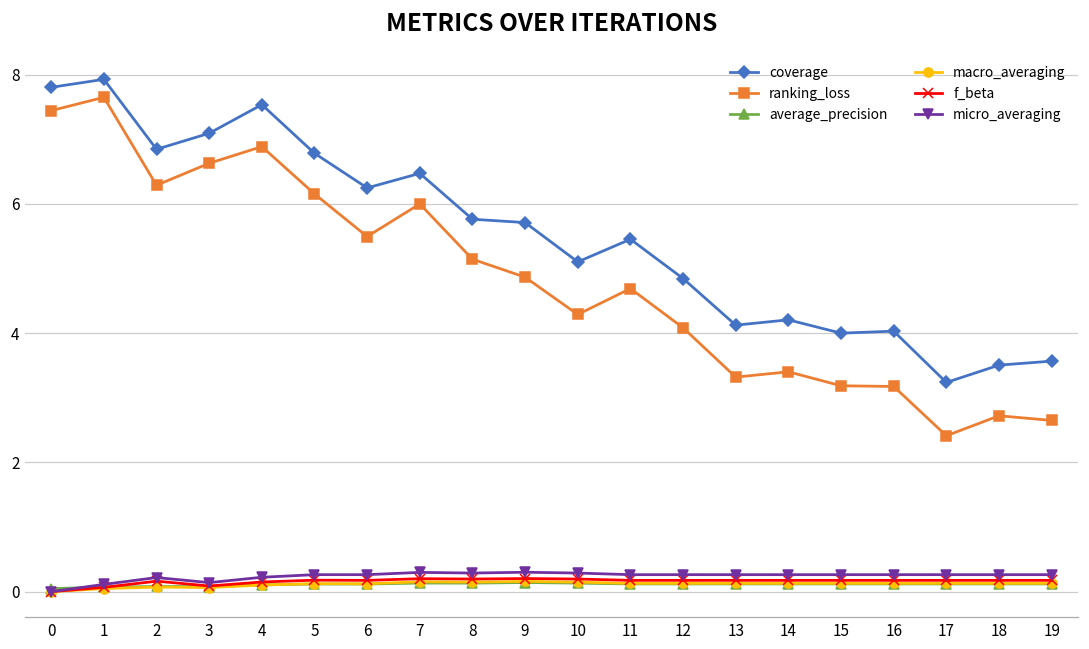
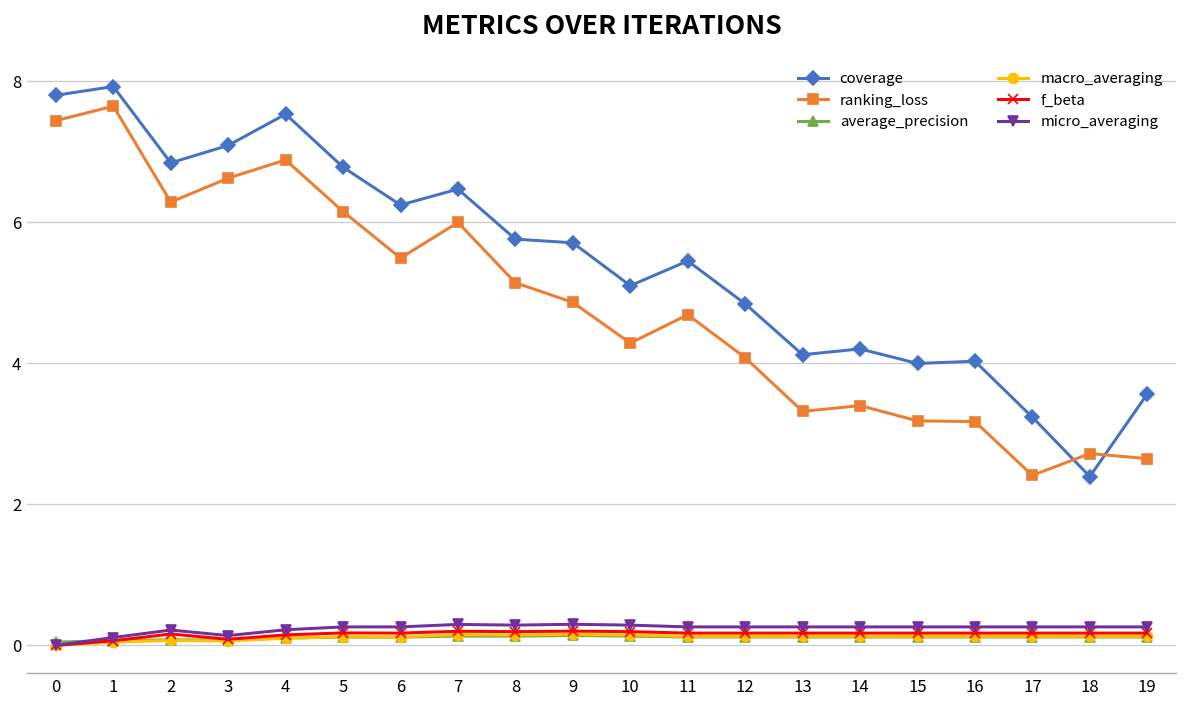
  {
    "coverage": {
      "0": 7.8,
      "1": 7.9,
      "2": 6.8,
      "3": 7.1,
      "4": 7.5,
      "5": 6.8,
      "6": 6.2,
      "7": 6.5,
      "8": 5.8,
      "9": 5.7,
      "10": 5.1,
      "11": 5.5,
      "12": 4.8,
      "13": 4.1,
      "14": 4.2,
      "15": 4.0,
      "16": 4.0,
      "17": 3.2,
-     "18": 3.5,
+     "18": 2.4,
      "19": 3.6
    },
    "ranking_loss": {
      "0": 7.4,
      "1": 7.6,
      "2": 6.3,
      "3": 6.6,
      "4": 6.9,
      "5": 6.2,
      "6": 5.5,
      "7": 6.0,
      "8": 5.1,
      "9": 4.9,
      "10": 4.3,
      "11": 4.7,
      "12": 4.1,
      "13": 3.3,
      "14": 3.4,
      "15": 3.2,
      "16": 3.2,
      "17": 2.4,
      "18": 2.7,
      "19": 2.6
    },
    "average_precision": {
      "0": 0.0
    },
    "f_beta": {
      "2": 0.2,
      "4": 0.1,
      "5": 0.2,
      "6": 0.2,
      "7": 0.2,
      "8": 0.2,
      "9": 0.2,
      "10": 0.2,
      "11": 0.2,
      "12": 0.2,
      "13": 0.2,
      "14": 0.2,
      "15": 0.2,
      "16": 0.2,
      "17": 0.2,
      "18": 0.2,
      "19": 0.2
    },
    "micro_averaging": {
      "2": 0.2,
      "3": 0.1,
      "4": 0.2,
      "5": 0.3,
      "6": 0.3,
      "7": 0.3,
      "8": 0.3,
      "9": 0.3,
      "10": 0.3,
      "11": 0.3,
      "12": 0.3,
      "13": 0.3,
      "14": 0.3,
      "15": 0.3,
      "16": 0.3,
      "17": 0.3,
      "18": 0.3,
      "19": 0.3
    }
  }
